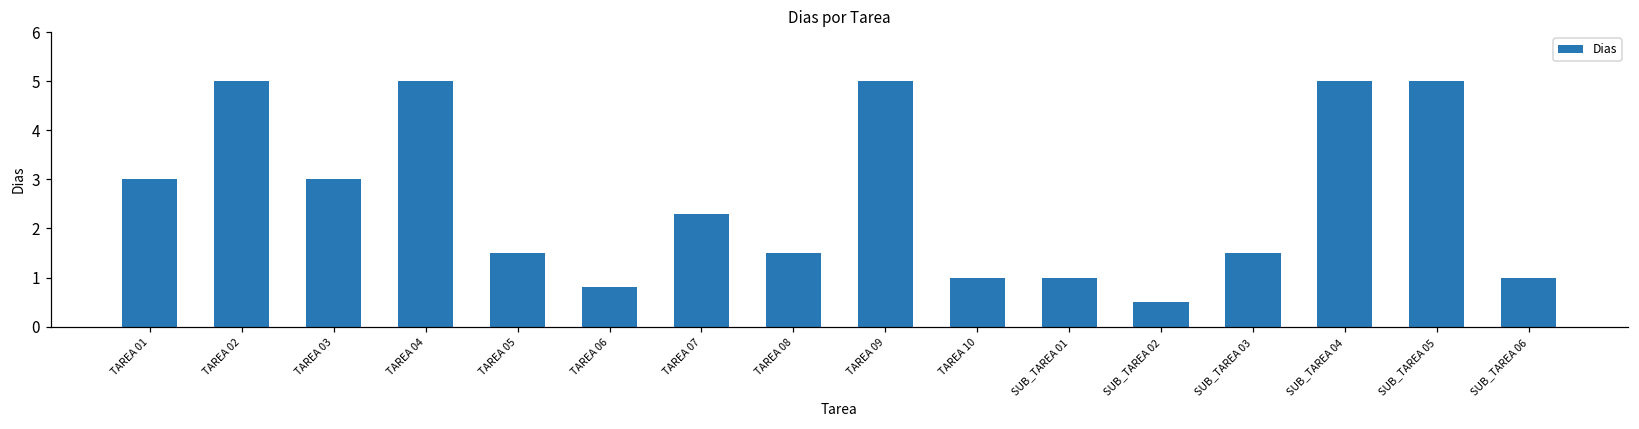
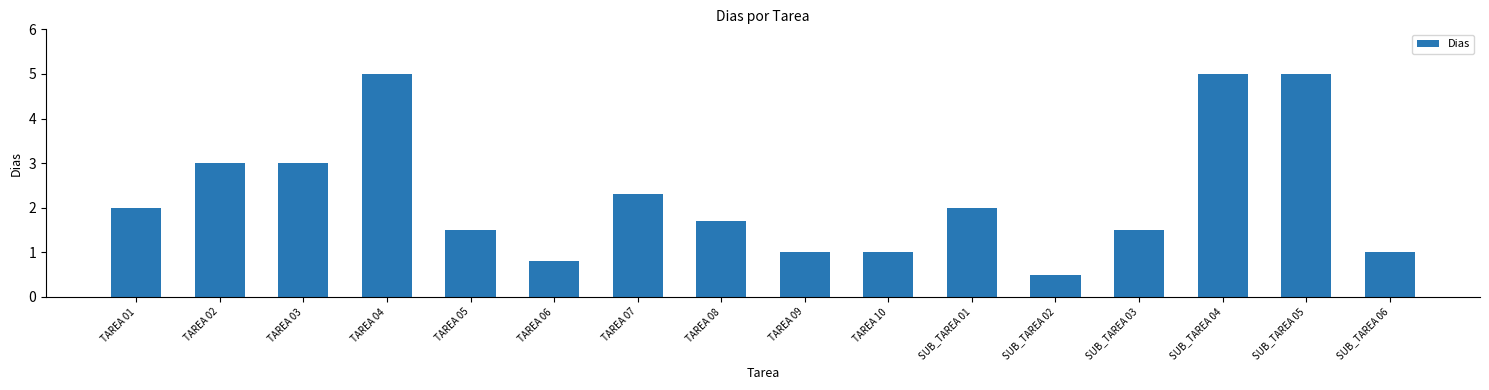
  {
-   "TAREA 01": 3,
-   "TAREA 02": 5,
+   "TAREA 01": 2,
+   "TAREA 02": 3,
    "TAREA 03": 3.0,
    "TAREA 04": 5.0,
    "TAREA 05": 1.5,
    "TAREA 06": 0.8,
    "TAREA 07": 2.3,
-   "TAREA 08": 1.5,
-   "TAREA 09": 5,
+   "TAREA 08": 1.7,
+   "TAREA 09": 1,
    "TAREA 10": 1.0,
-   "SUB_TAREA 01": 1,
+   "SUB_TAREA 01": 2,
    "SUB_TAREA 02": 0.5,
    "SUB_TAREA 03": 1.5,
    "SUB_TAREA 04": 5.0,
    "SUB_TAREA 05": 5.0,
    "SUB_TAREA 06": 1.0
  }
